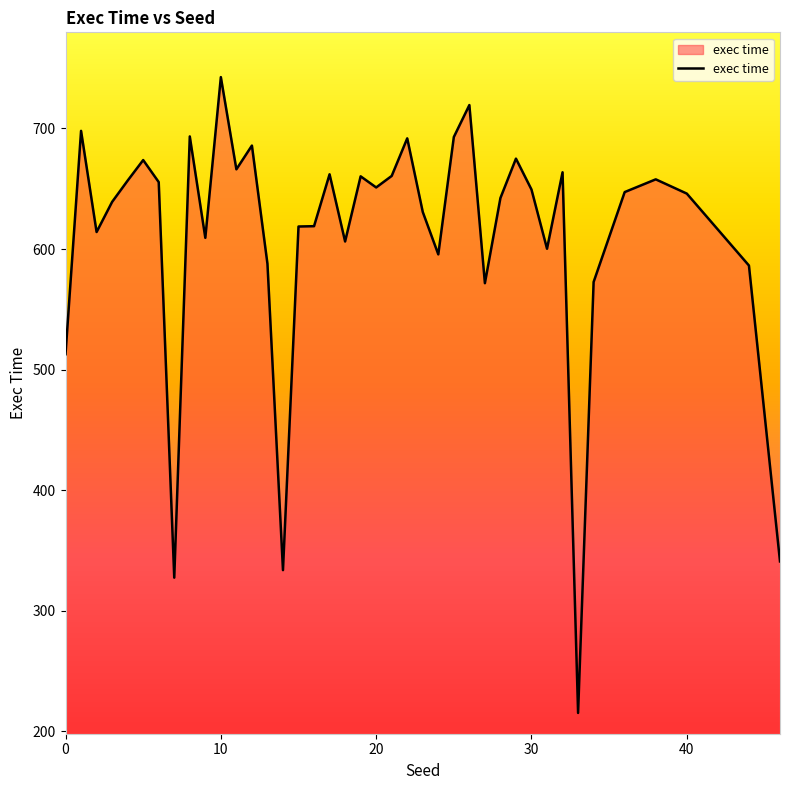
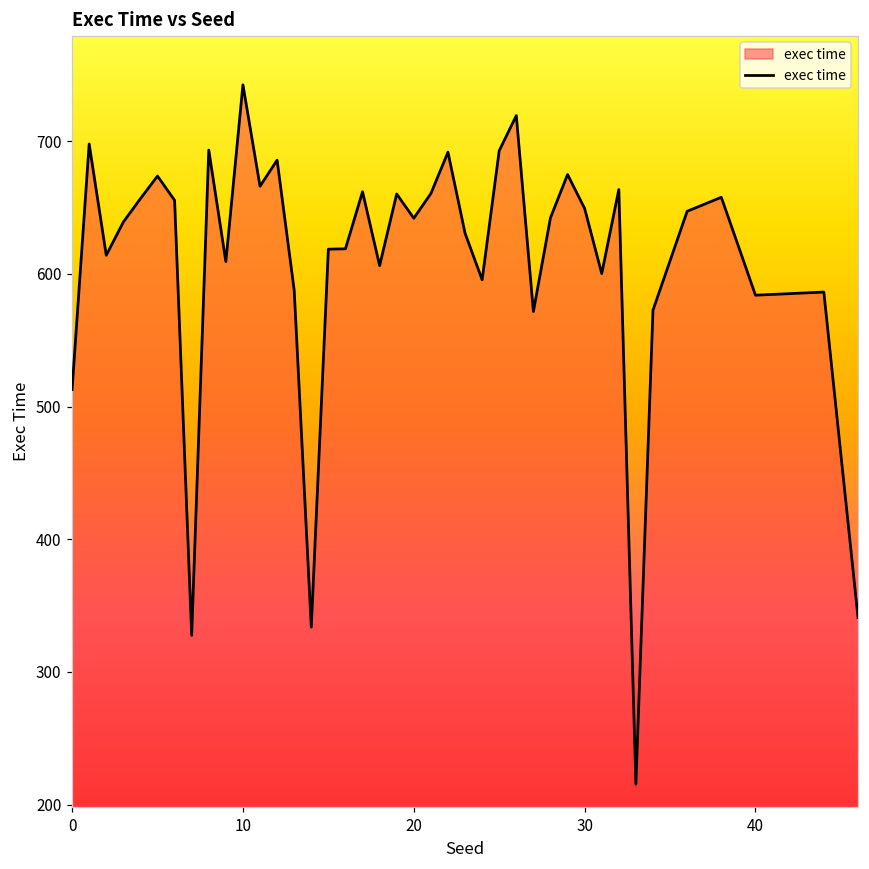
  {
    "0": 513,
    "10": 743,
-   "20": 651,
+   "20": 642,
    "30": 649,
-   "40": 646
+   "40": 584
  }
